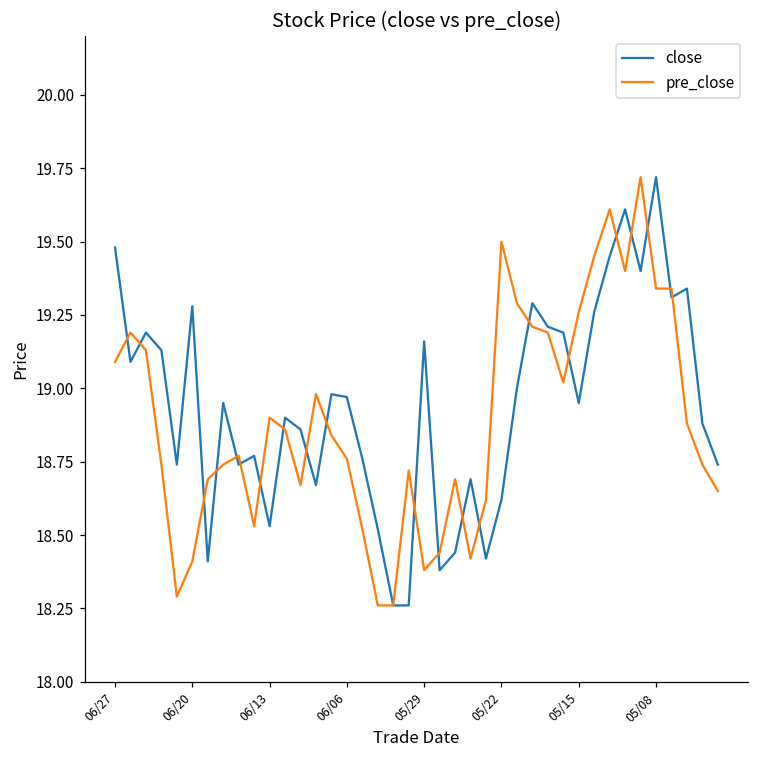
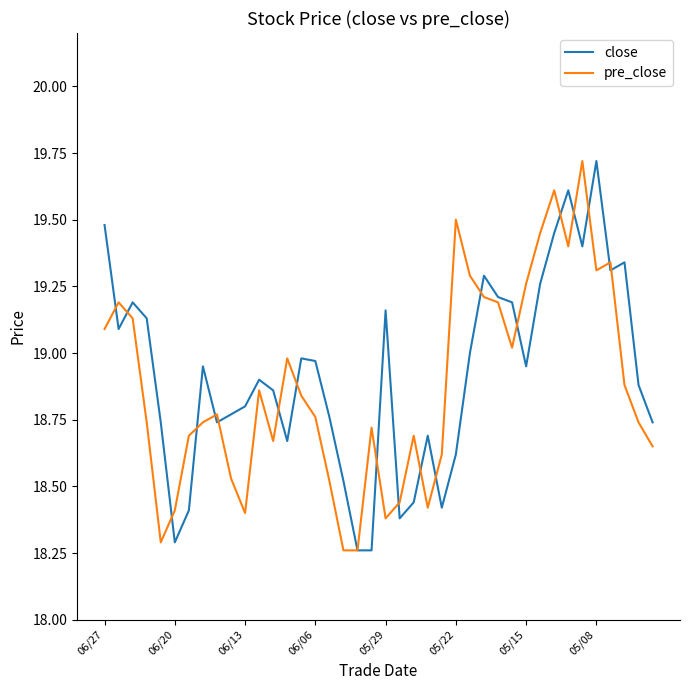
  {
    "close": {
      "06/27": 19.48,
-     "06/20": 19.28,
-     "06/13": 18.53,
+     "06/20": 18.29,
+     "06/13": 18.80,
      "06/06": 18.97,
      "05/29": 19.16,
      "05/22": 18.62,
      "05/15": 18.95,
      "05/08": 19.72
    },
    "pre_close": {
      "06/27": 19.09,
      "06/20": 18.41,
-     "06/13": 18.9,
+     "06/13": 18.4,
      "06/06": 18.76,
      "05/29": 18.38,
      "05/22": 19.50,
      "05/15": 19.26,
-     "05/08": 19.34
+     "05/08": 19.31
    }
  }
